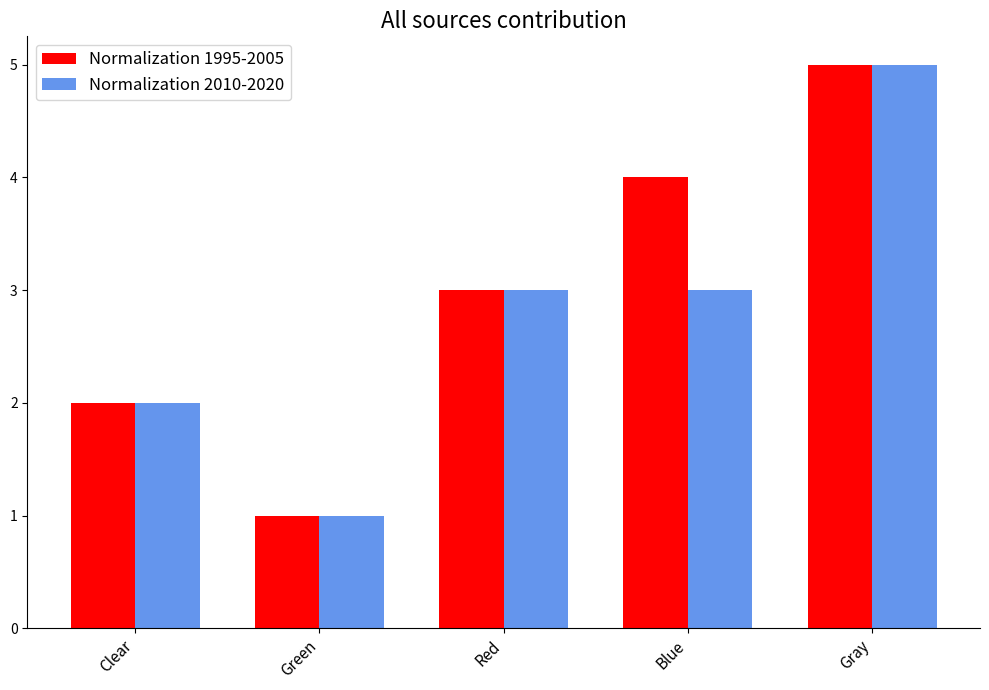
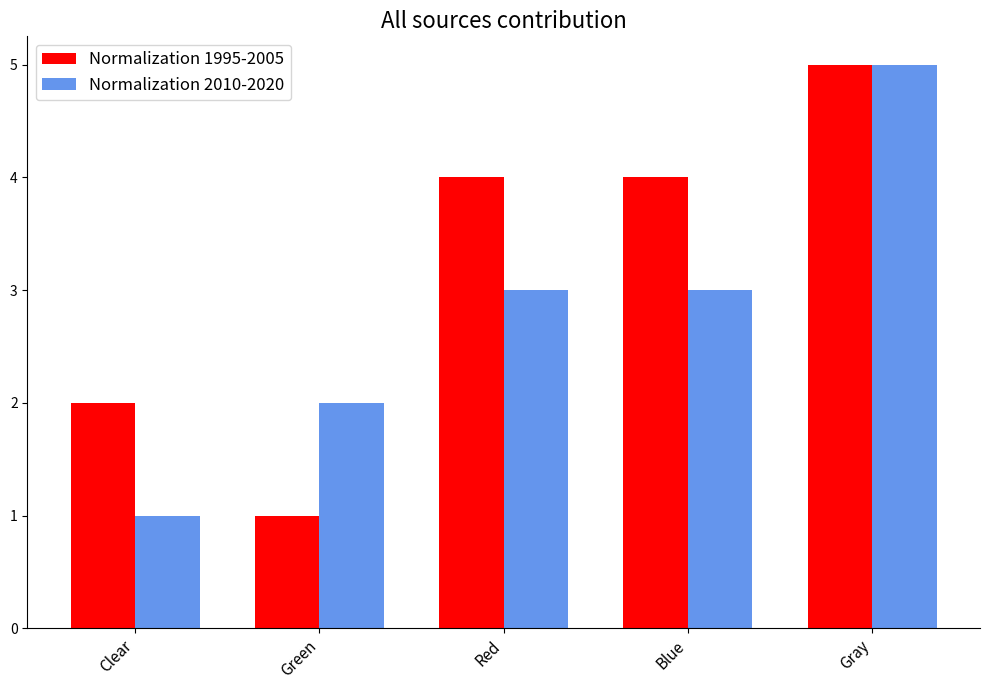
  {
    "Normalization 1995-2005": {
      "Clear": 2,
      "Green": 1,
-     "Red": 3,
+     "Red": 4,
      "Blue": 4,
      "Gray": 5
    },
    "Normalization 2010-2020": {
-     "Clear": 2,
-     "Green": 1,
+     "Clear": 1,
+     "Green": 2,
      "Red": 3,
      "Blue": 3,
      "Gray": 5
    }
  }
